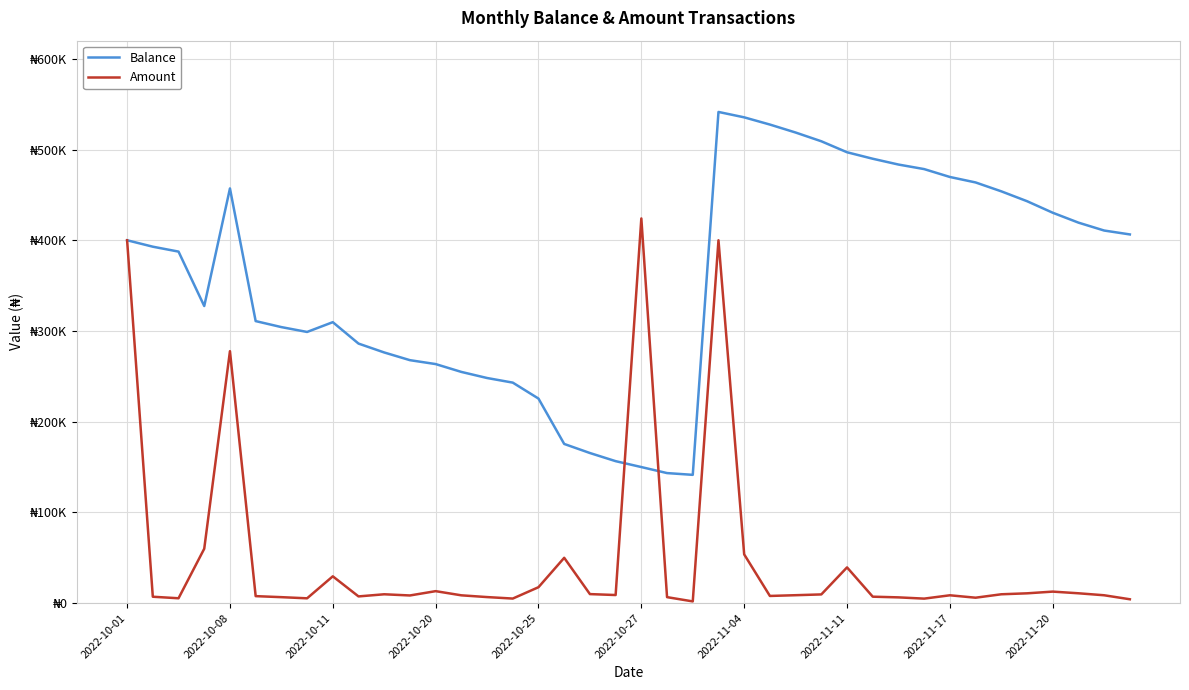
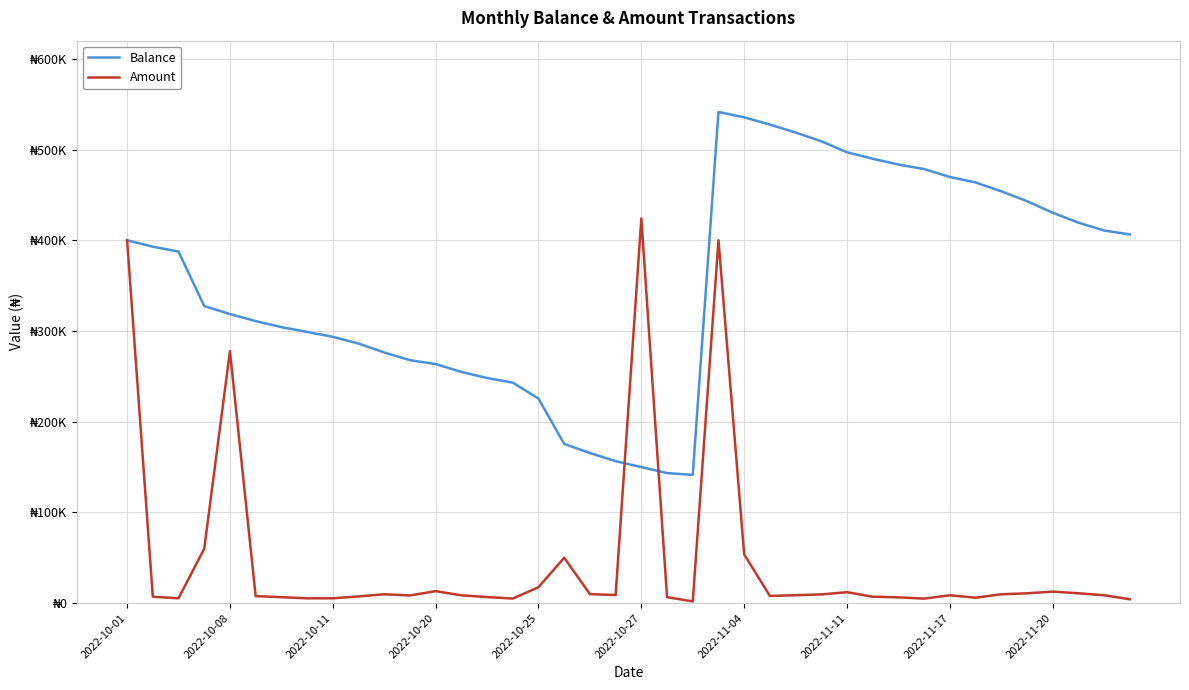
  {
    "Balance": {
-     "2022-10-08": "₦460000",
-     "2022-10-11": "₦310000",
+     "2022-10-08": "₦320000",
+     "2022-10-11": "₦290000",
      "2022-10-20": "₦260000",
      "2022-10-27": "₦150000",
      "2022-11-04": "₦540000",
      "2022-11-11": "₦500000"
    },
    "Amount": {
      "2022-10-08": "₦280000",
-     "2022-10-11": "₦30000",
+     "2022-10-11": "₦10000",
      "2022-10-20": "₦10000",
      "2022-10-27": "₦420000",
      "2022-11-04": "₦50000",
-     "2022-11-11": "₦40000"
+     "2022-11-11": "₦10000"
    }
  }
